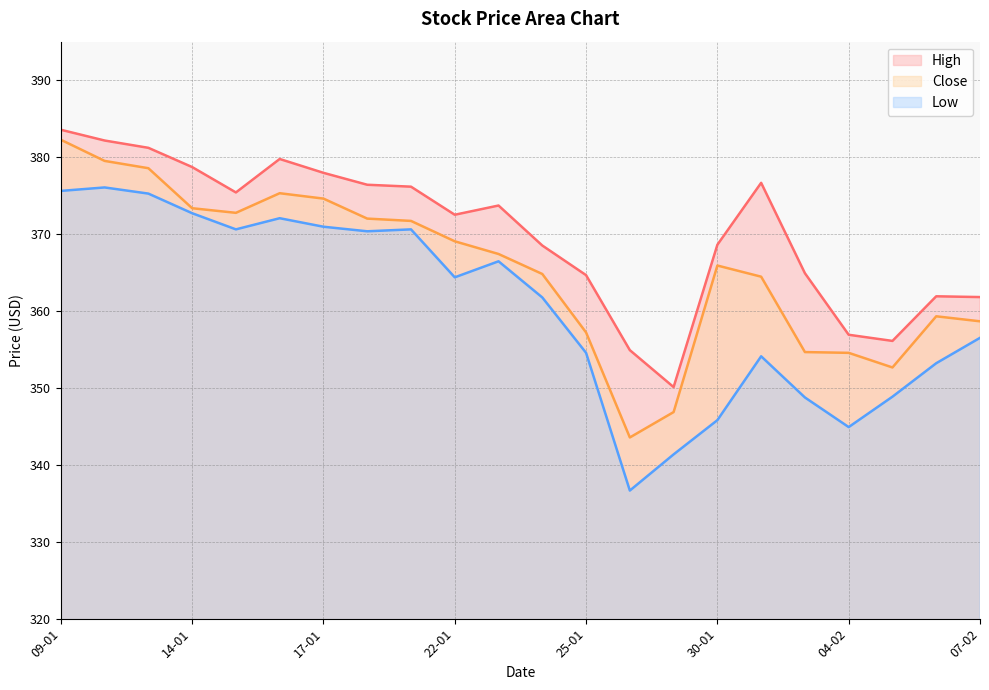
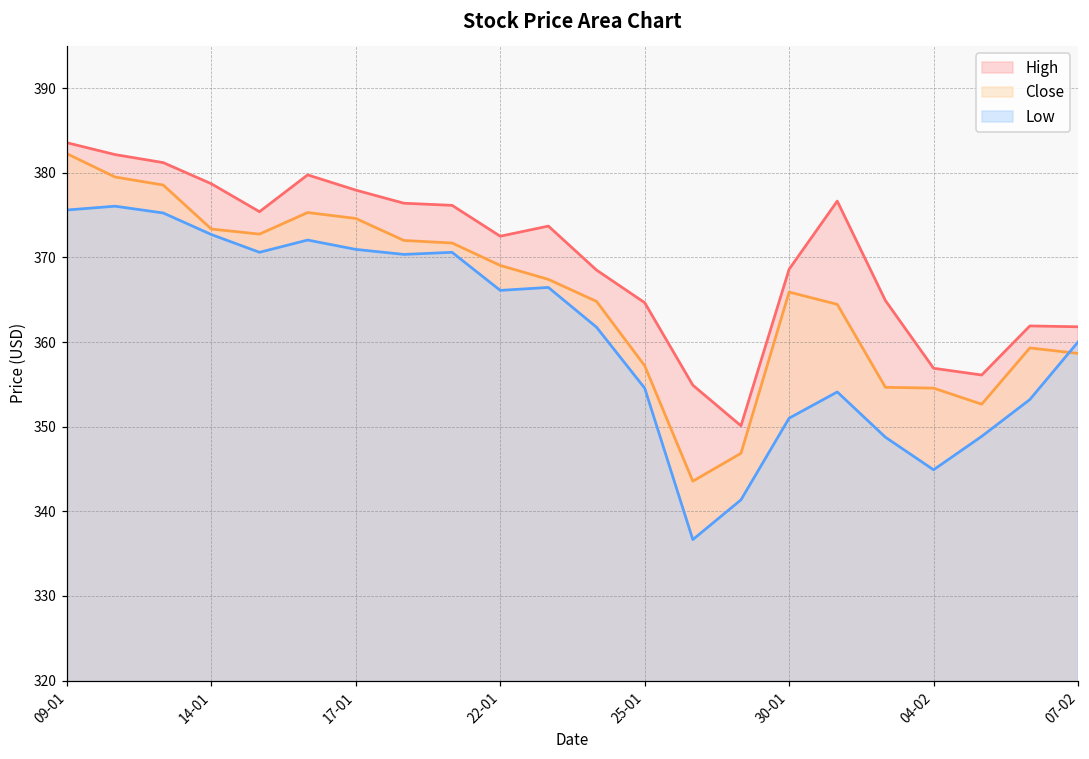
  {
    "Low": {
      "09-01": 376,
      "14-01": 373,
      "17-01": 371,
-     "22-01": 364,
+     "22-01": 366,
      "25-01": 355,
-     "30-01": 346,
+     "30-01": 351,
      "04-02": 345,
-     "07-02": 357
+     "07-02": 360
    }
  }
